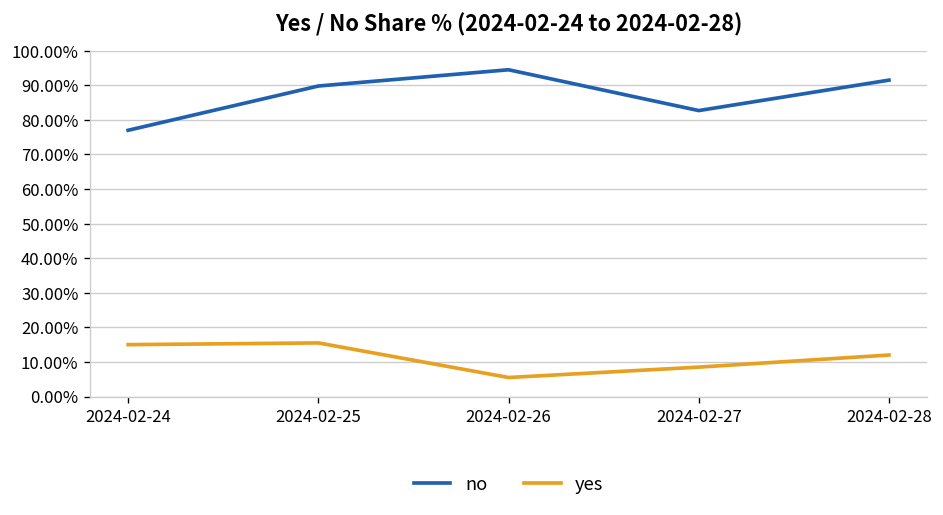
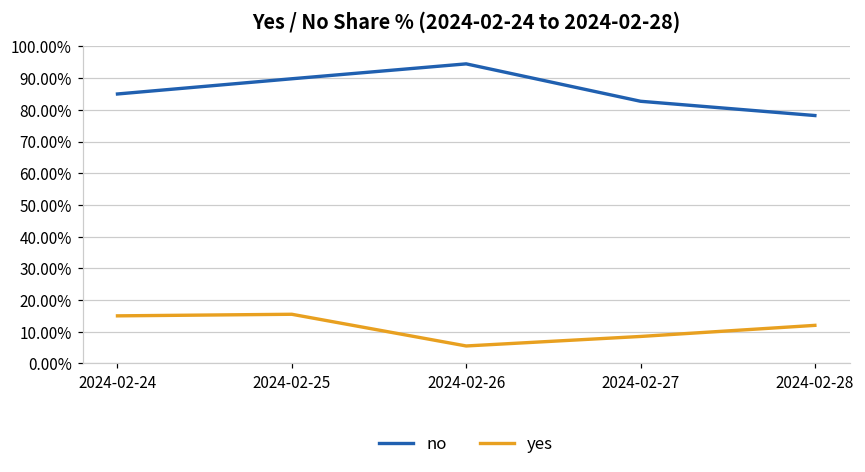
  {
    "no": {
-     "2024-02-24": "77%",
+     "2024-02-24": "85%",
      "2024-02-25": "90%",
      "2024-02-26": "95%",
      "2024-02-27": "83%",
-     "2024-02-28": "92%"
+     "2024-02-28": "78%"
    },
    "yes": {
      "2024-02-24": "15%",
      "2024-02-25": "16%",
      "2024-02-26": "6%",
      "2024-02-27": "9%",
      "2024-02-28": "12%"
    }
  }
